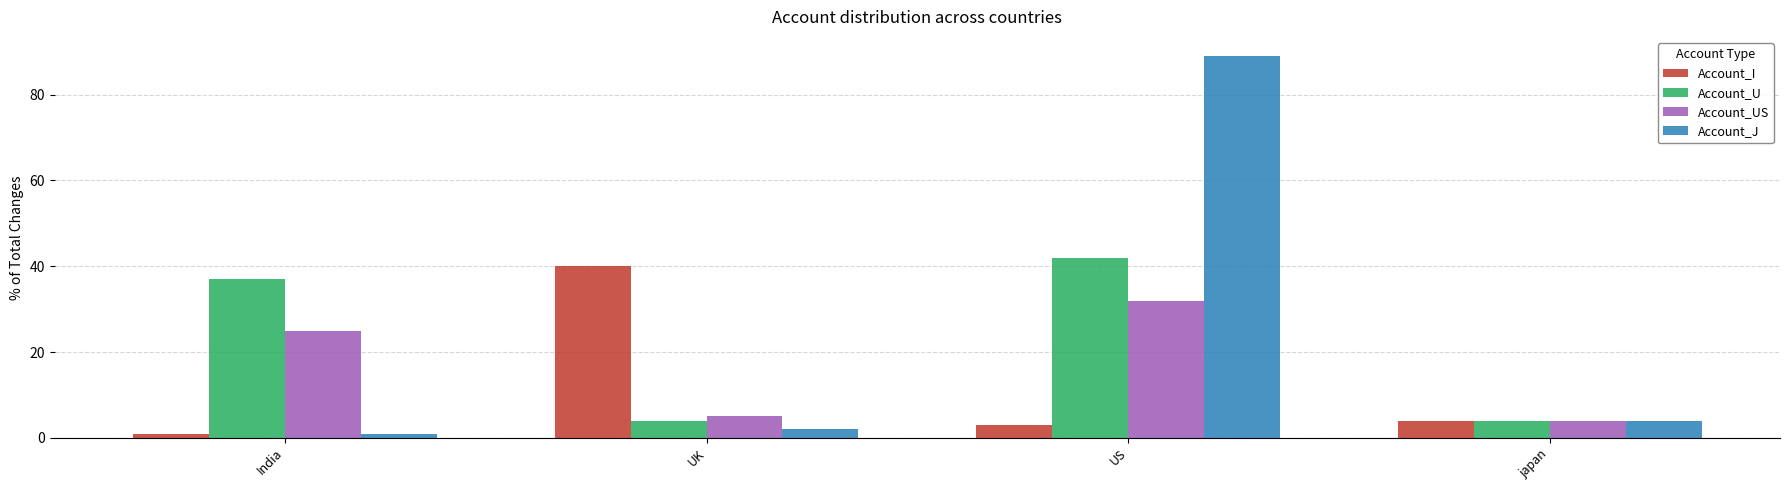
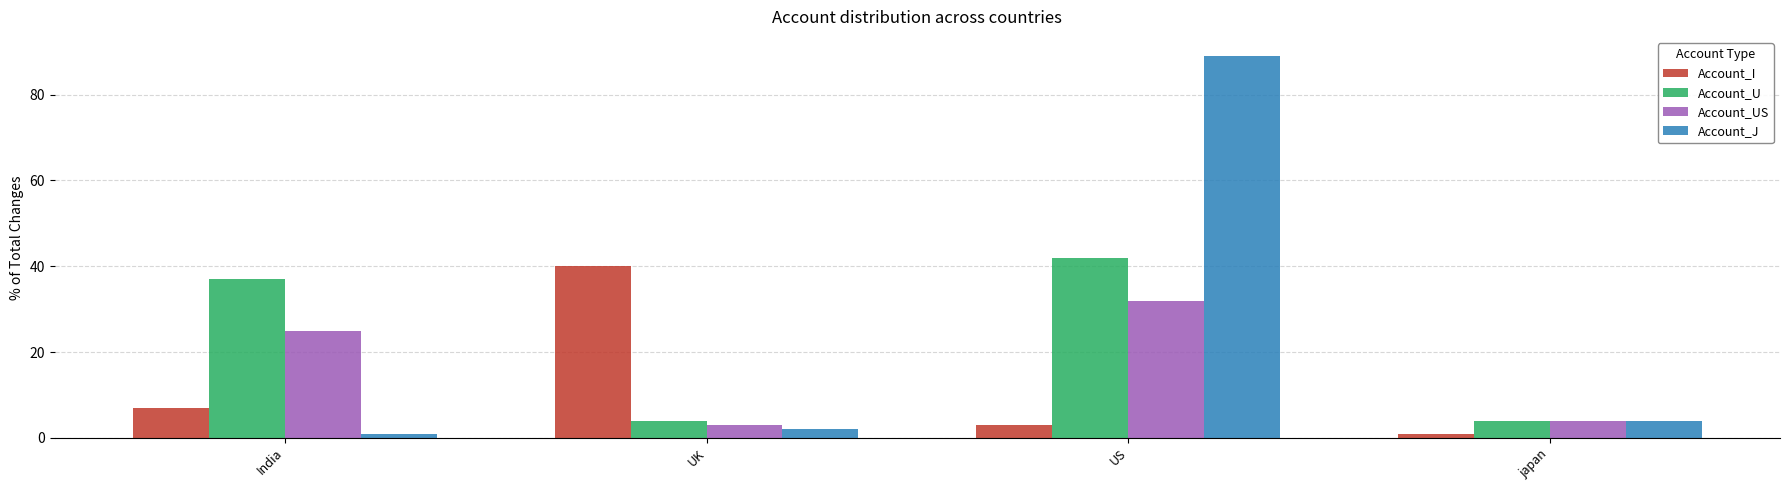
  {
    "Account_I": {
-     "India": 1,
+     "India": 7,
      "UK": 40,
      "US": 3,
-     "japan": 4
+     "japan": 1
    },
    "Account_U": {
      "India": 37,
      "UK": 4,
      "US": 42,
      "japan": 4
    },
    "Account_US": {
      "India": 25,
-     "UK": 5,
+     "UK": 3,
      "US": 32,
      "japan": 4
    },
    "Account_J": {
      "India": 1,
      "UK": 2,
      "US": 89,
      "japan": 4
    }
  }
